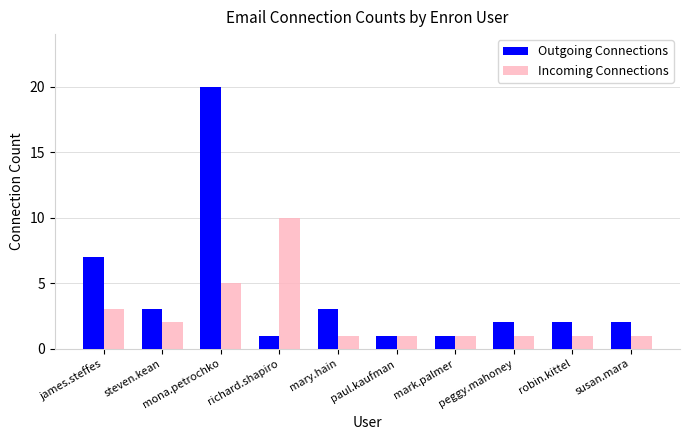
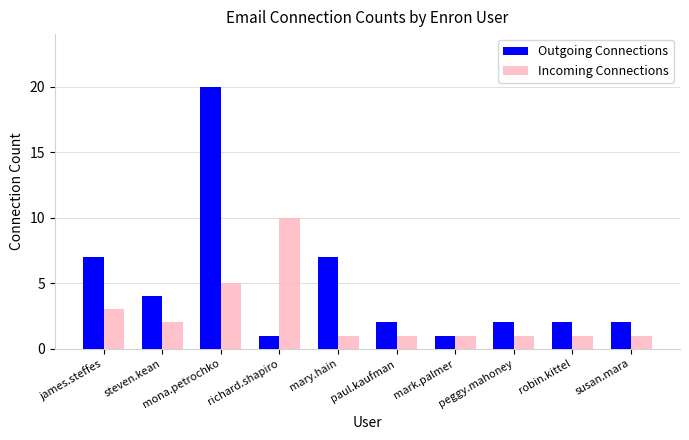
  {
    "Outgoing Connections": {
      "james.steffes": 7,
-     "steven.kean": 3,
+     "steven.kean": 4,
      "mona.petrochko": 20,
      "richard.shapiro": 1,
-     "mary.hain": 3,
-     "paul.kaufman": 1,
+     "mary.hain": 7,
+     "paul.kaufman": 2,
      "mark.palmer": 1,
      "peggy.mahoney": 2,
      "robin.kittel": 2,
      "susan.mara": 2
    },
    "Incoming Connections": {
      "james.steffes": 3,
      "steven.kean": 2,
      "mona.petrochko": 5,
      "richard.shapiro": 10,
      "mary.hain": 1,
      "paul.kaufman": 1,
      "mark.palmer": 1,
      "peggy.mahoney": 1,
      "robin.kittel": 1,
      "susan.mara": 1
    }
  }
